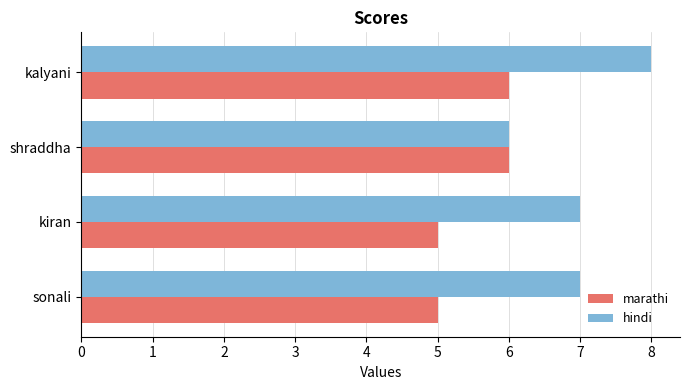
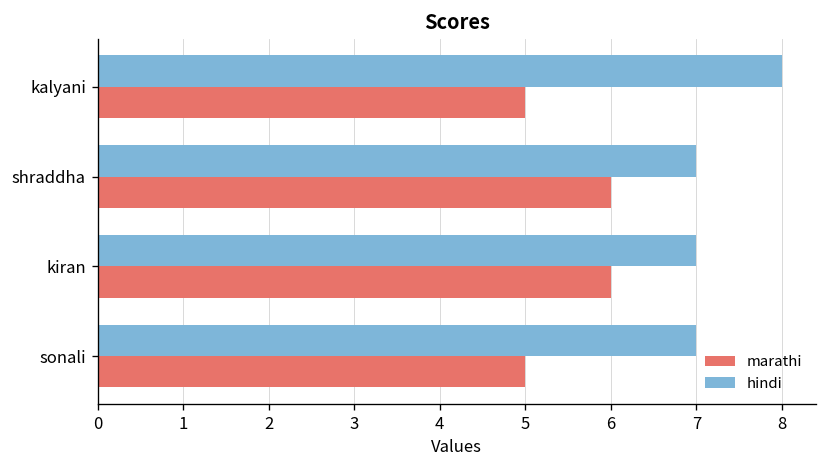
  {
    "marathi": {
-     "kalyani": 6,
+     "kalyani": 5,
      "shraddha": 6,
-     "kiran": 5,
+     "kiran": 6,
      "sonali": 5
    },
    "hindi": {
      "kalyani": 8,
-     "shraddha": 6,
+     "shraddha": 7,
      "kiran": 7,
      "sonali": 7
    }
  }
